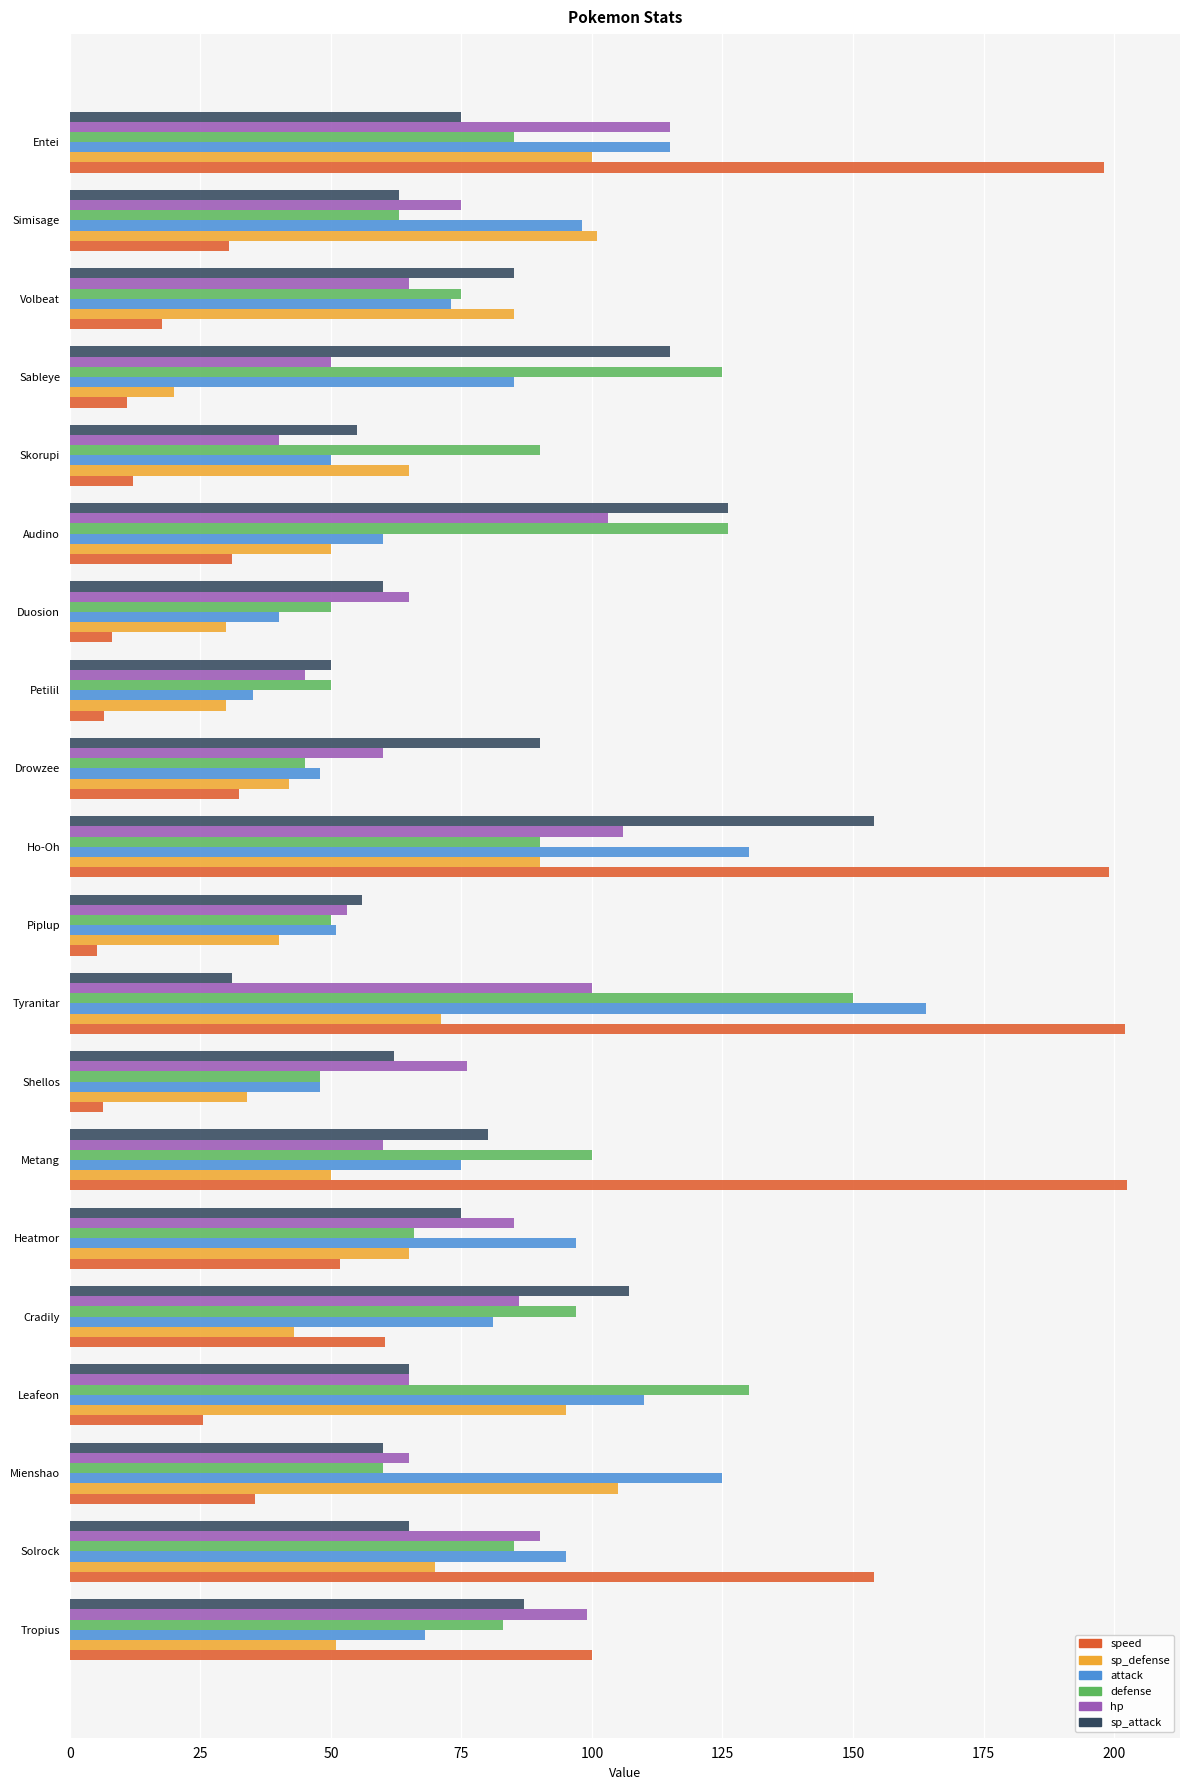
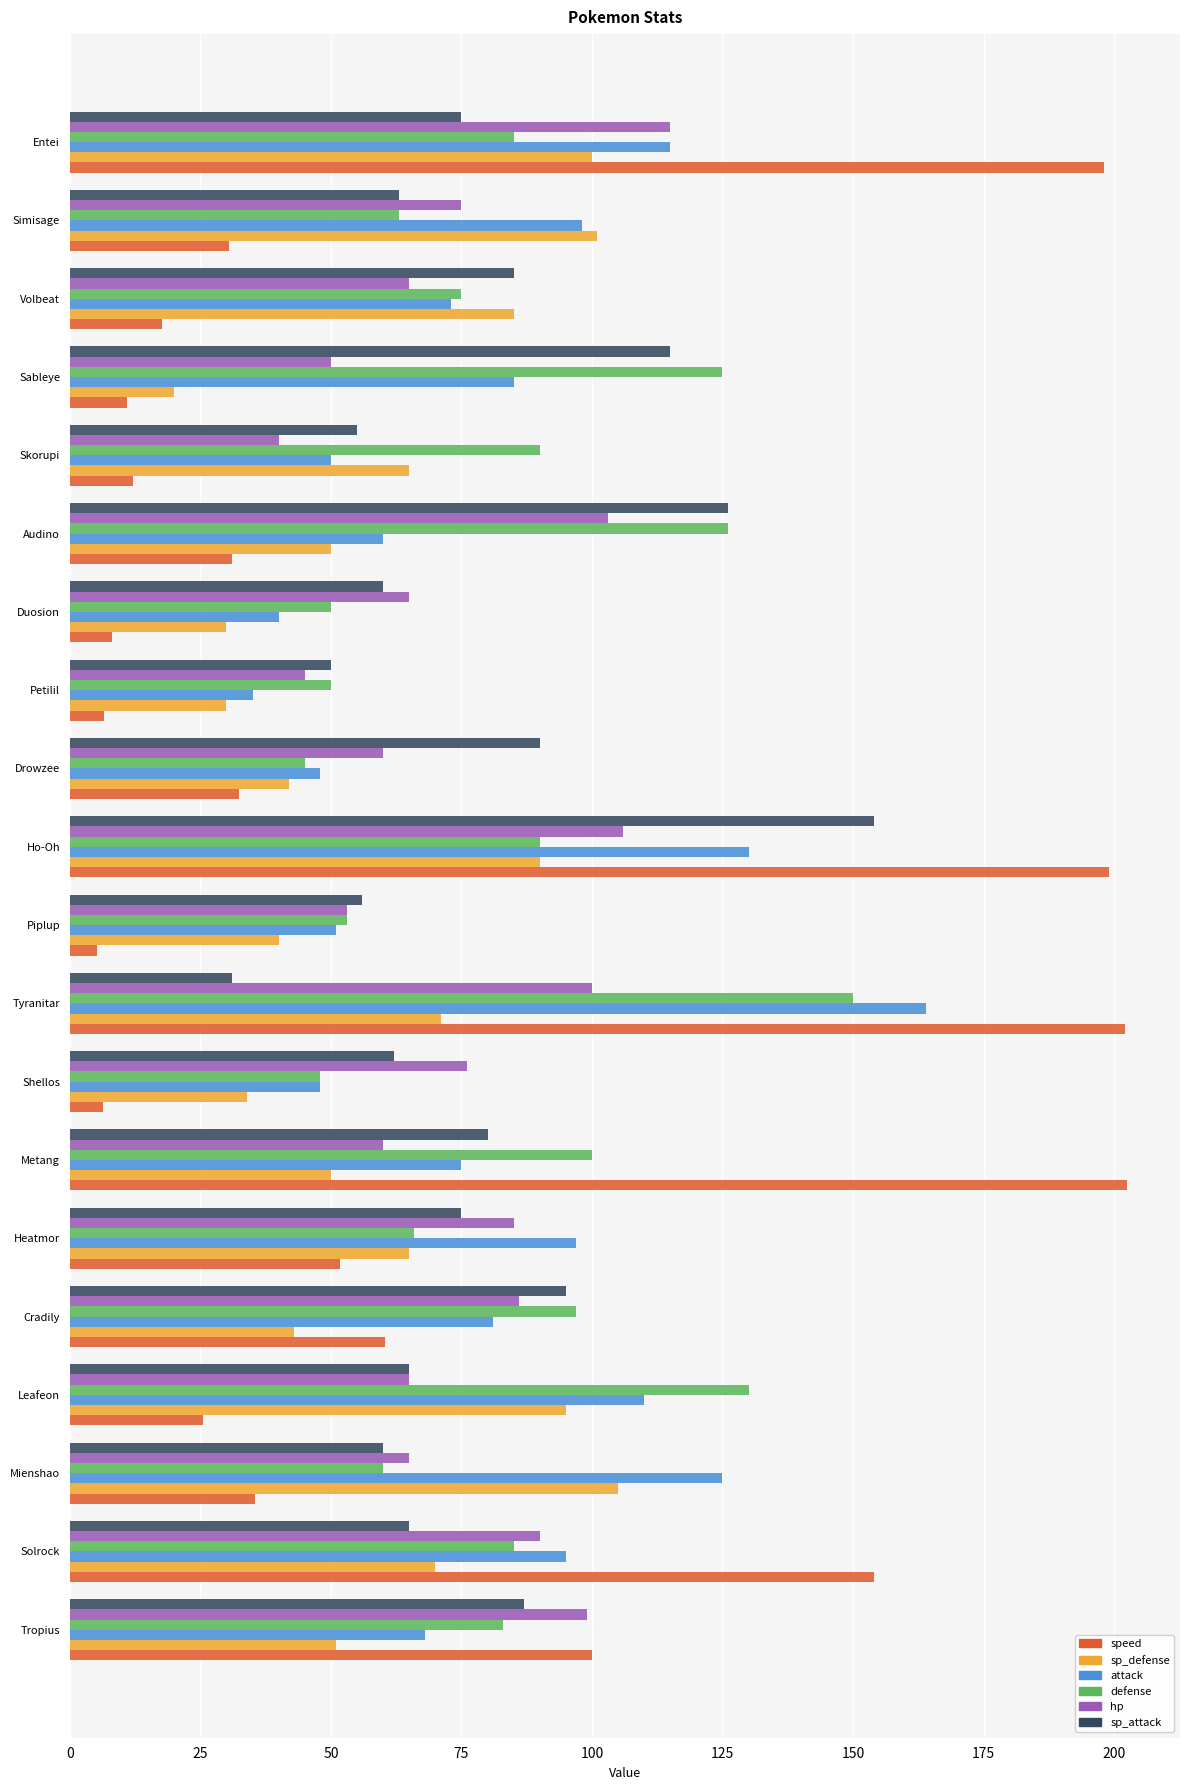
  {
    "speed": {
      "Entei": 198,
      "Simisage": 31,
      "Volbeat": 18,
      "Sableye": 11,
      "Skorupi": 12,
      "Audino": 31,
      "Duosion": 8,
      "Petilil": 7,
      "Drowzee": 32,
      "Ho-Oh": 199,
      "Piplup": 5,
      "Tyranitar": 202,
      "Shellos": 6,
      "Metang": 203,
      "Heatmor": 52,
      "Cradily": 60,
      "Leafeon": 26,
      "Mienshao": 36,
      "Solrock": 154,
      "Tropius": 100
    },
    "sp_defense": {
      "Entei": 100,
      "Simisage": 101,
      "Volbeat": 85,
      "Sableye": 20,
      "Skorupi": 65,
      "Audino": 50,
      "Duosion": 30,
      "Petilil": 30,
      "Drowzee": 42,
      "Ho-Oh": 90,
      "Piplup": 40,
      "Tyranitar": 71,
      "Shellos": 34,
      "Metang": 50,
      "Heatmor": 65,
      "Cradily": 43,
      "Leafeon": 95,
      "Mienshao": 105,
      "Solrock": 70,
      "Tropius": 51
    },
    "attack": {
      "Entei": 115,
      "Simisage": 98,
      "Volbeat": 73,
      "Sableye": 85,
      "Skorupi": 50,
      "Audino": 60,
      "Duosion": 40,
      "Petilil": 35,
      "Drowzee": 48,
      "Ho-Oh": 130,
      "Piplup": 51,
      "Tyranitar": 164,
      "Shellos": 48,
      "Metang": 75,
      "Heatmor": 97,
      "Cradily": 81,
      "Leafeon": 110,
      "Mienshao": 125,
      "Solrock": 95,
      "Tropius": 68
    },
    "defense": {
      "Entei": 85,
      "Simisage": 63,
      "Volbeat": 75,
      "Sableye": 125,
      "Skorupi": 90,
      "Audino": 126,
      "Duosion": 50,
      "Petilil": 50,
      "Drowzee": 45,
      "Ho-Oh": 90,
-     "Piplup": 50,
+     "Piplup": 53,
      "Tyranitar": 150,
      "Shellos": 48,
      "Metang": 100,
      "Heatmor": 66,
      "Cradily": 97,
      "Leafeon": 130,
      "Mienshao": 60,
      "Solrock": 85,
      "Tropius": 83
    },
    "hp": {
      "Entei": 115,
      "Simisage": 75,
      "Volbeat": 65,
      "Sableye": 50,
      "Skorupi": 40,
      "Audino": 103,
      "Duosion": 65,
      "Petilil": 45,
      "Drowzee": 60,
      "Ho-Oh": 106,
      "Piplup": 53,
      "Tyranitar": 100,
      "Shellos": 76,
      "Metang": 60,
      "Heatmor": 85,
      "Cradily": 86,
      "Leafeon": 65,
      "Mienshao": 65,
      "Solrock": 90,
      "Tropius": 99
    },
    "sp_attack": {
      "Entei": 75,
      "Simisage": 63,
      "Volbeat": 85,
      "Sableye": 115,
      "Skorupi": 55,
      "Audino": 126,
      "Duosion": 60,
      "Petilil": 50,
      "Drowzee": 90,
      "Ho-Oh": 154,
      "Piplup": 56,
      "Tyranitar": 31,
      "Shellos": 62,
      "Metang": 80,
      "Heatmor": 75,
-     "Cradily": 107,
+     "Cradily": 95,
      "Leafeon": 65,
      "Mienshao": 60,
      "Solrock": 65,
      "Tropius": 87
    }
  }
